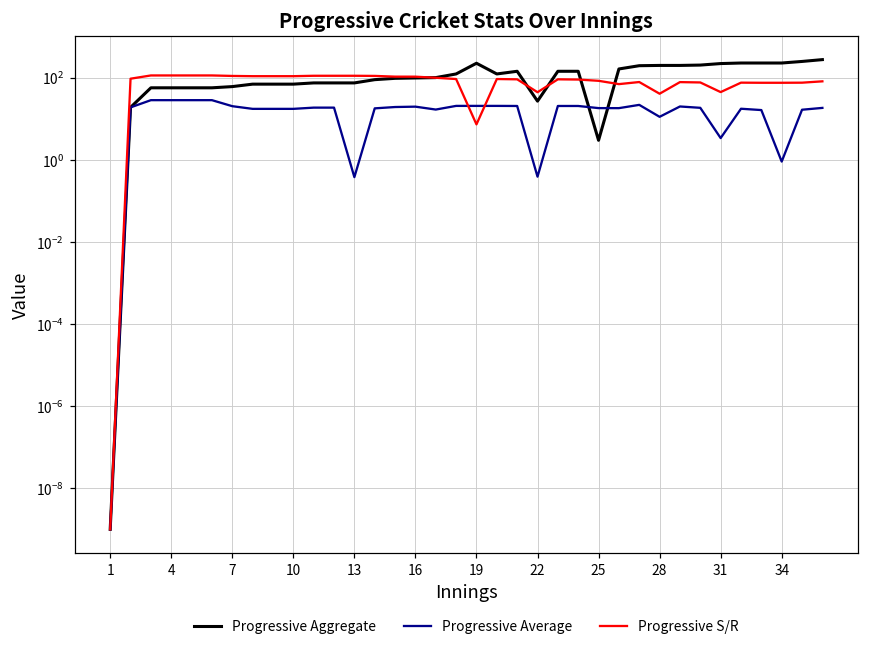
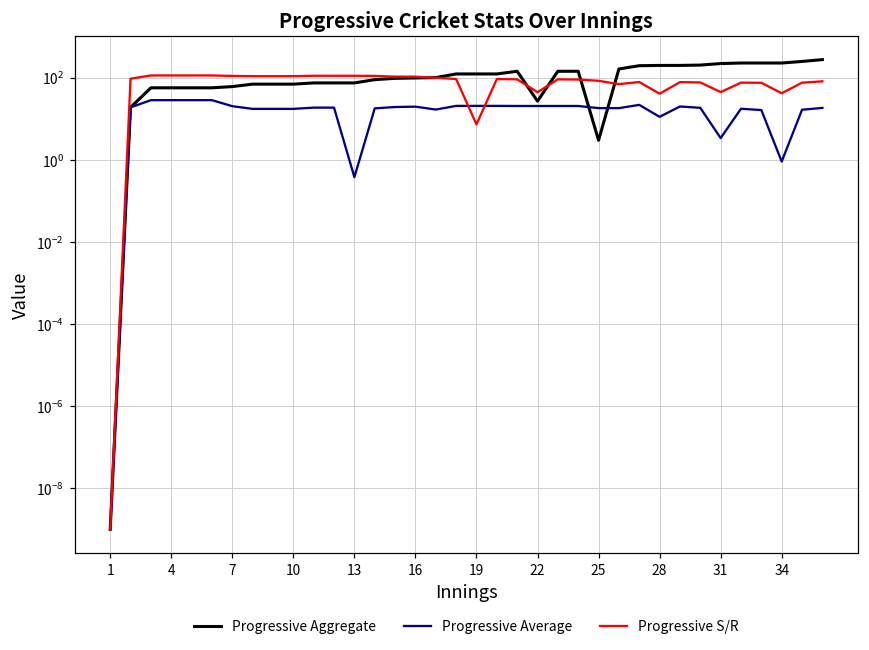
  {
    "Progressive Aggregate": {
      "4": 60,
      "7": 60,
      "10": 70,
      "13": 80,
-     "19": 200,
+     "19": 120,
      "22": 30,
      "25": 3,
      "28": 200,
      "31": 200,
      "34": 200
    },
    "Progressive Average": {
      "4": 30,
      "7": 20,
      "10": 20,
      "13": 0.4,
      "16": 20,
      "19": 20,
-     "22": 0.4,
+     "22": 20,
      "25": 20,
      "28": 11,
      "31": 3,
      "34": 0.9
    },
    "Progressive S/R": {
      "4": 110,
      "7": 110,
      "10": 110,
      "13": 110,
      "19": 7,
      "22": 40,
      "25": 80,
      "28": 40,
      "31": 40,
-     "34": 80
+     "34": 40
    }
  }
